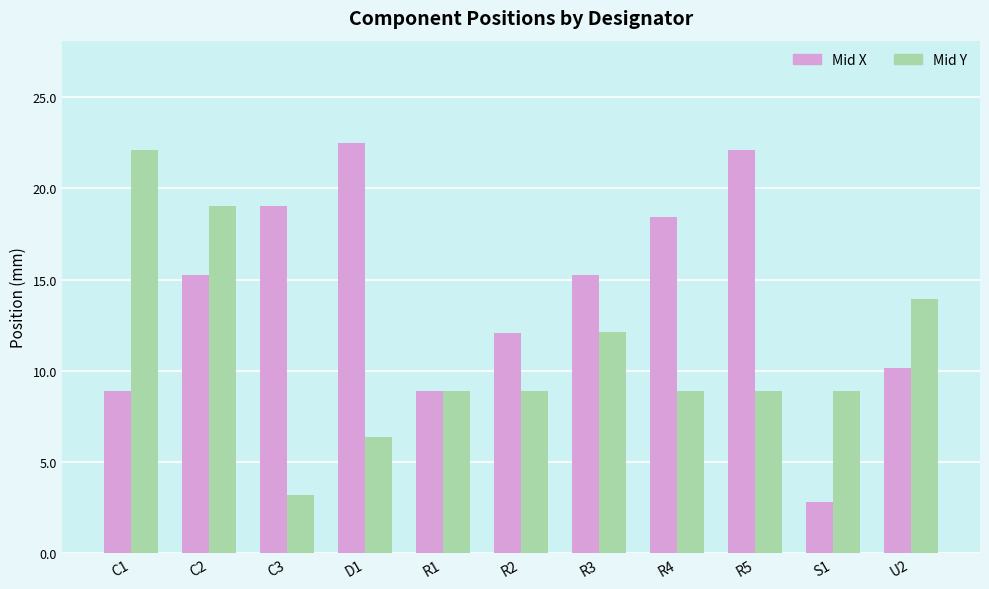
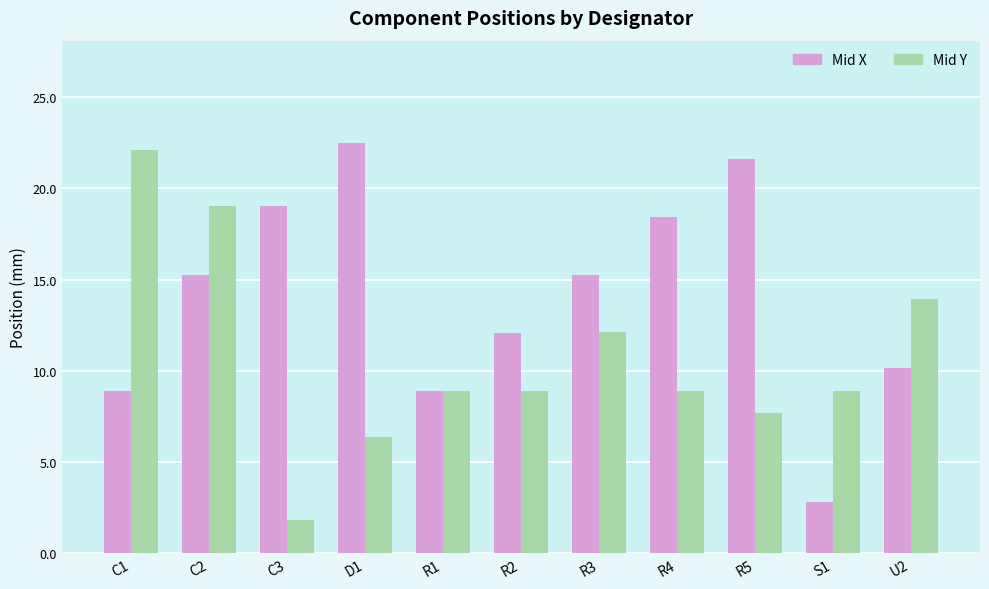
  {
    "Mid X": {
      "C1": 8.9,
      "C2": 15.2,
      "C3": 19.1,
      "D1": 22.5,
      "R1": 8.9,
      "R2": 12.1,
      "R3": 15.2,
      "R4": 18.4,
-     "R5": 22.1,
+     "R5": 21.6,
      "S1": 2.8,
      "U2": 10.2
    },
    "Mid Y": {
      "C1": 22.1,
      "C2": 19.1,
-     "C3": 3.2,
+     "C3": 1.8,
      "D1": 6.4,
      "R1": 8.9,
      "R2": 8.9,
      "R3": 12.1,
      "R4": 8.9,
-     "R5": 8.9,
+     "R5": 7.7,
      "S1": 8.9,
      "U2": 13.9
    }
  }
